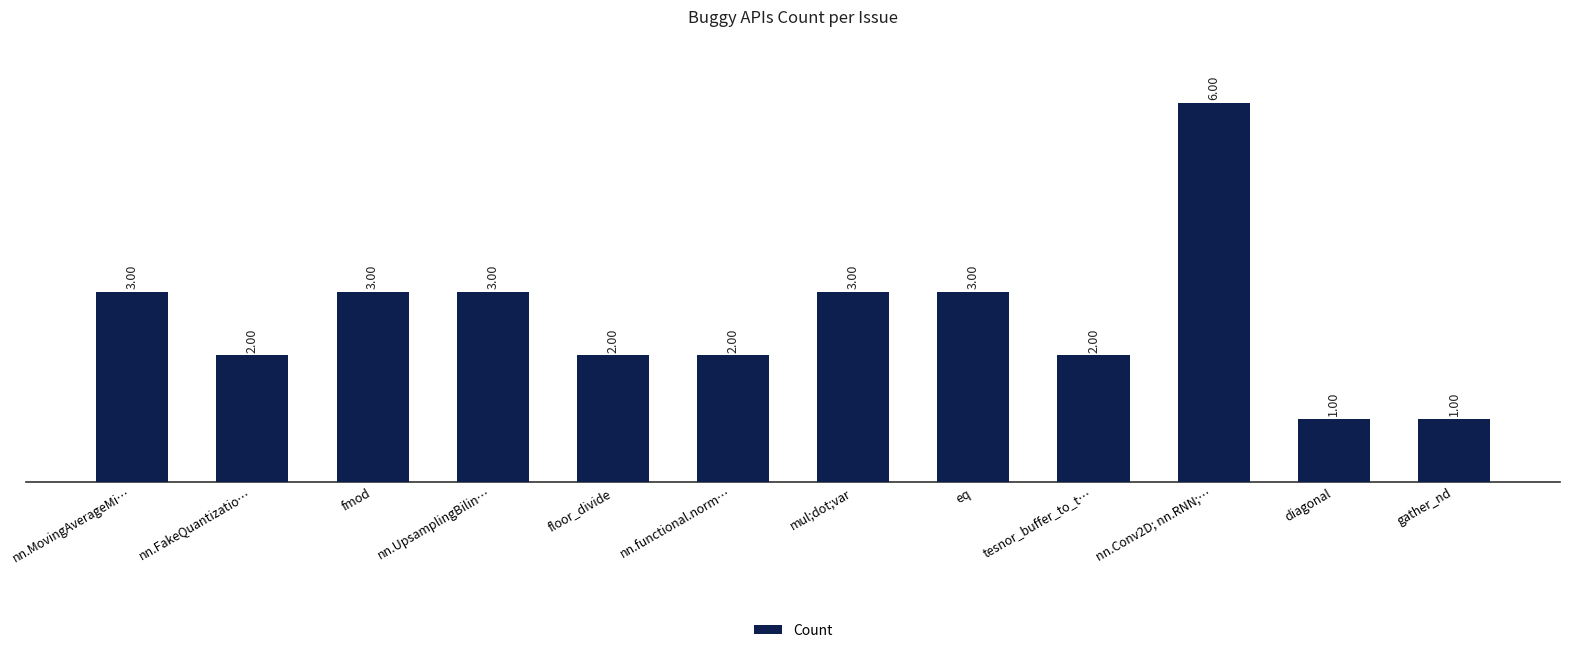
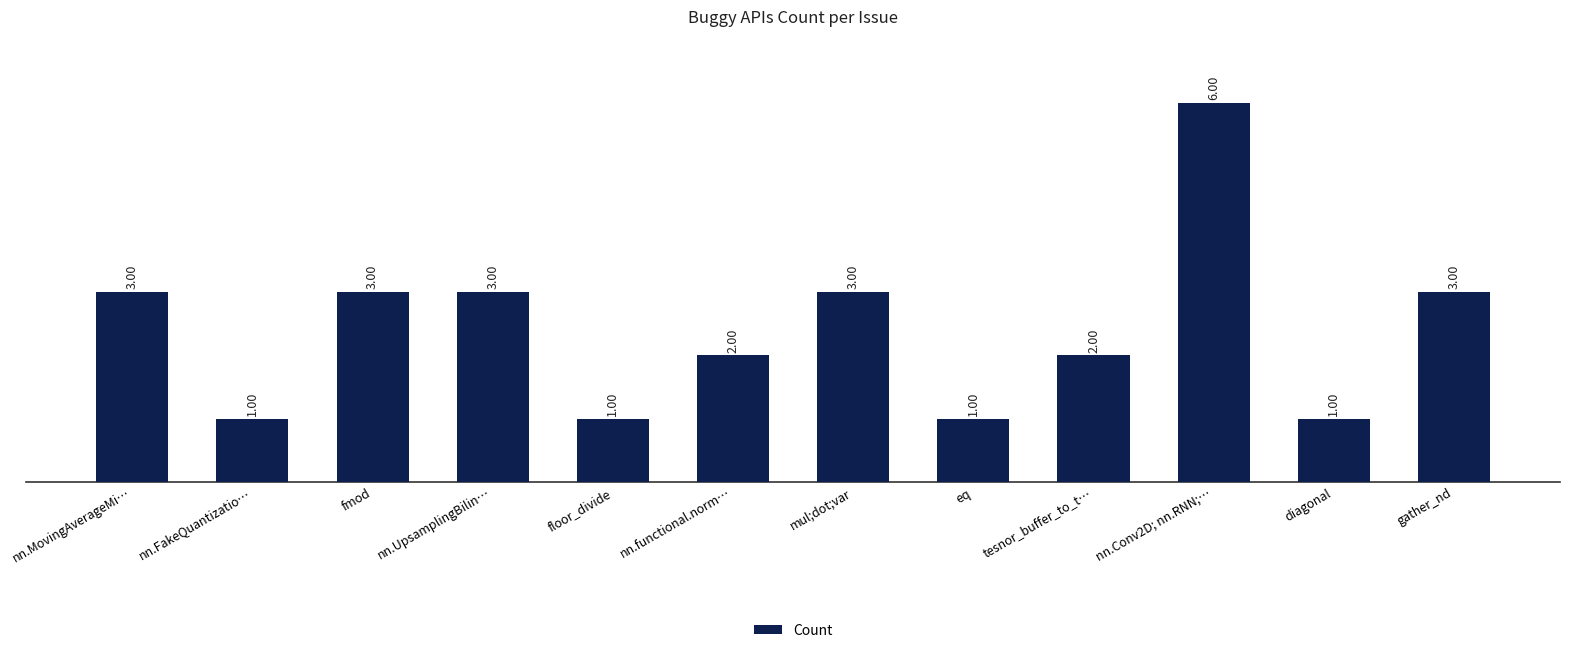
  {
    "nn.MovingAverageMi…": 3.00,
-   "nn.FakeQuantizatio…": 2.00,
+   "nn.FakeQuantizatio…": 1.00,
    "fmod": 3.00,
    "nn.UpsamplingBilin…": 3.00,
-   "floor_divide": 2.00,
+   "floor_divide": 1.00,
    "nn.functional.norm…": 2.00,
    "mul;dot;var": 3.00,
-   "eq": 3.00,
+   "eq": 1.00,
    "tesnor_buffer_to_t…": 2.00,
    "nn.Conv2D; nn.RNN;…": 6.00,
    "diagonal": 1.00,
-   "gather_nd": 1.00
+   "gather_nd": 3.00
  }
